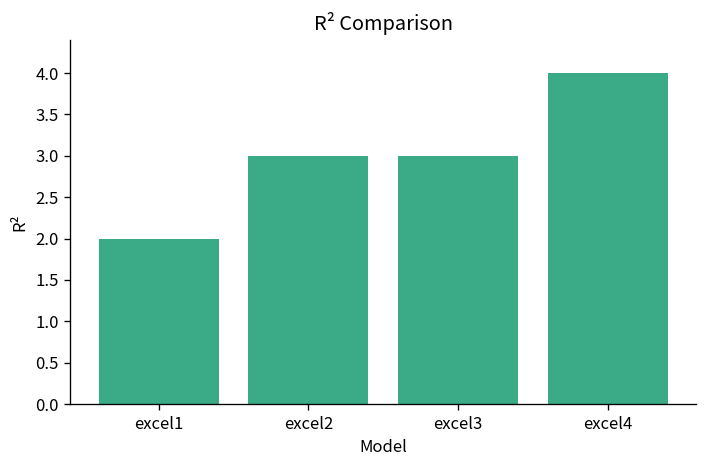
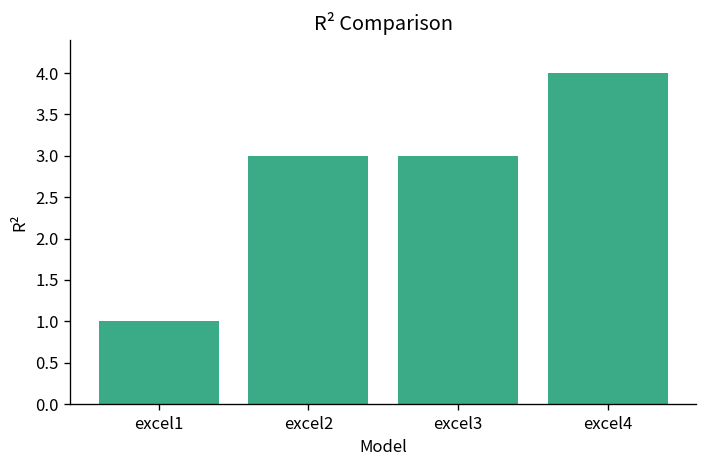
  {
-   "excel1": 2,
+   "excel1": 1,
    "excel2": 3,
    "excel3": 3,
    "excel4": 4
  }
